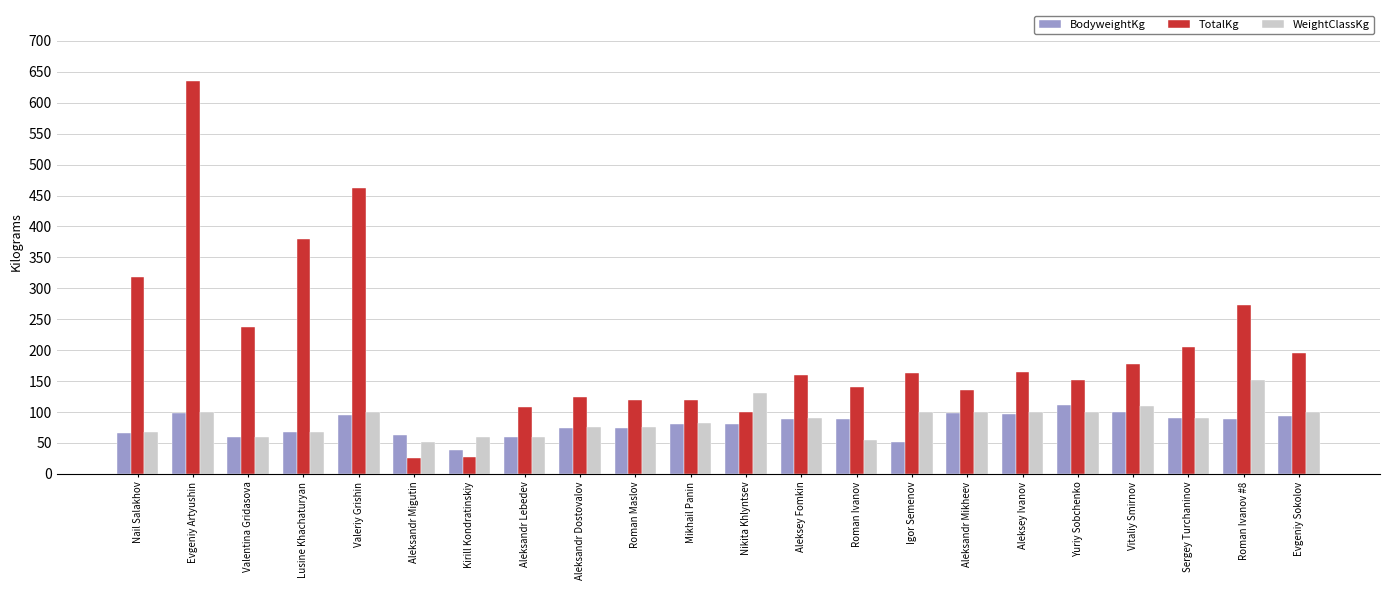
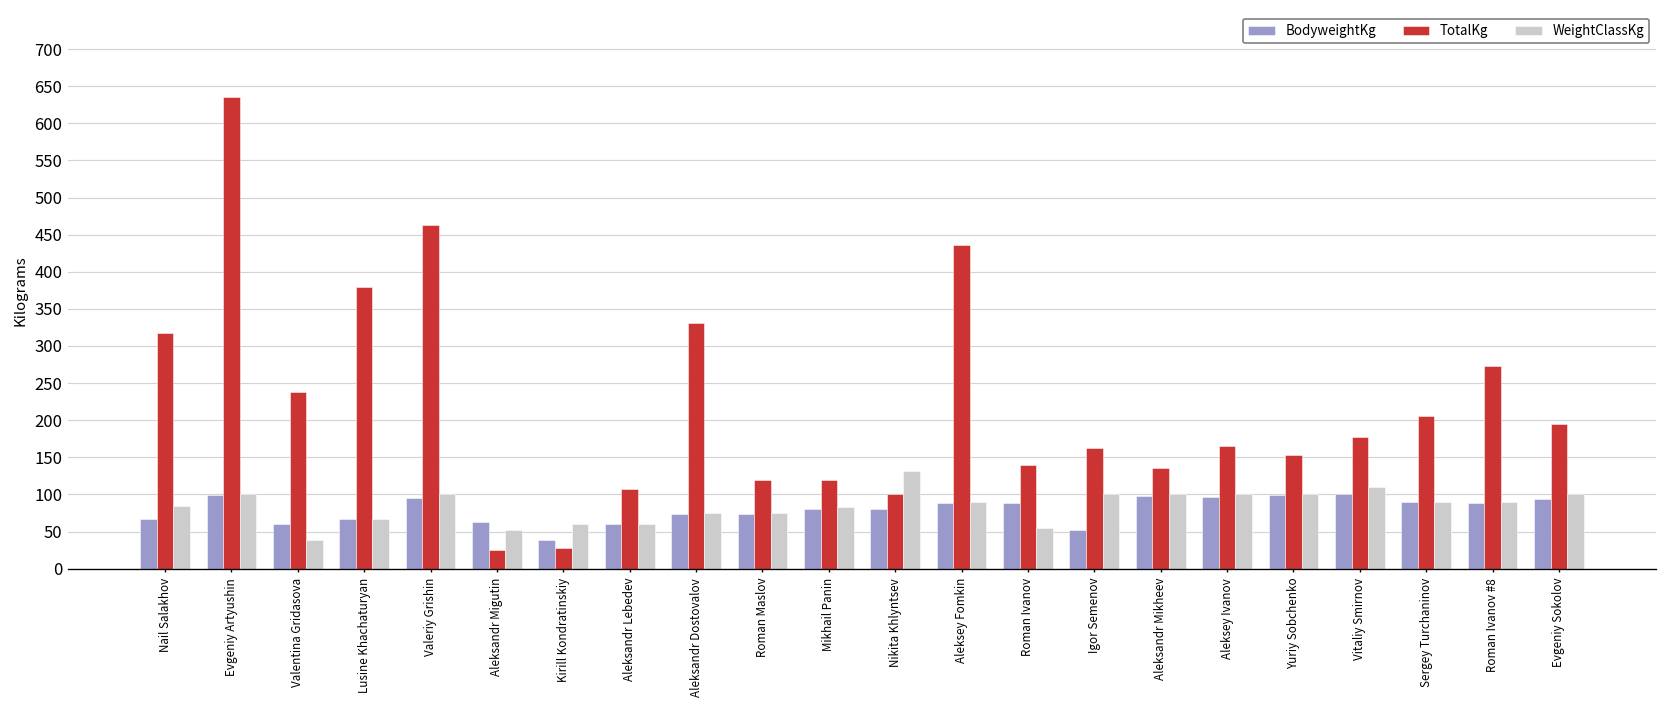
  {
    "BodyweightKg": {
      "Nail Salakhov": 70,
      "Evgeniy Artyushin": 100,
      "Valentina Gridasova": 60,
      "Lusine Khachaturyan": 70,
      "Valeriy Grishin": 100,
      "Aleksandr Migutin": 60,
      "Kirill Kondratinskiy": 40,
      "Aleksandr Lebedev": 60,
      "Aleksandr Dostovalov": 70,
      "Roman Maslov": 70,
      "Mikhail Panin": 80,
      "Nikita Khlyntsev": 80,
      "Aleksey Fomkin": 90,
      "Roman Ivanov": 90,
      "Igor Semenov": 50,
      "Aleksandr Mikheev": 100,
      "Aleksey Ivanov": 100,
-     "Yuriy Sobchenko": 110,
+     "Yuriy Sobchenko": 100,
      "Vitaliy Smirnov": 100,
      "Sergey Turchaninov": 90,
      "Roman Ivanov #8": 90,
      "Evgeniy Sokolov": 90
    },
    "TotalKg": {
      "Nail Salakhov": 320,
      "Evgeniy Artyushin": 640,
      "Valentina Gridasova": 240,
      "Lusine Khachaturyan": 380,
      "Valeriy Grishin": 460,
      "Aleksandr Migutin": 30,
      "Kirill Kondratinskiy": 30,
      "Aleksandr Lebedev": 110,
-     "Aleksandr Dostovalov": 130,
+     "Aleksandr Dostovalov": 330,
      "Roman Maslov": 120,
      "Mikhail Panin": 120,
      "Nikita Khlyntsev": 100,
-     "Aleksey Fomkin": 160,
+     "Aleksey Fomkin": 440,
      "Roman Ivanov": 140,
      "Igor Semenov": 160,
      "Aleksandr Mikheev": 140,
      "Aleksey Ivanov": 170,
      "Yuriy Sobchenko": 150,
      "Vitaliy Smirnov": 180,
      "Sergey Turchaninov": 210,
      "Roman Ivanov #8": 270,
      "Evgeniy Sokolov": 200
    },
    "WeightClassKg": {
-     "Nail Salakhov": 70,
+     "Nail Salakhov": 80,
      "Evgeniy Artyushin": 100,
-     "Valentina Gridasova": 60,
+     "Valentina Gridasova": 40,
      "Lusine Khachaturyan": 70,
      "Valeriy Grishin": 100,
      "Aleksandr Migutin": 50,
      "Kirill Kondratinskiy": 60,
      "Aleksandr Lebedev": 60,
      "Aleksandr Dostovalov": 80,
      "Roman Maslov": 80,
      "Mikhail Panin": 80,
      "Nikita Khlyntsev": 130,
      "Aleksey Fomkin": 90,
      "Roman Ivanov": 50,
      "Igor Semenov": 100,
      "Aleksandr Mikheev": 100,
      "Aleksey Ivanov": 100,
      "Yuriy Sobchenko": 100,
      "Vitaliy Smirnov": 110,
      "Sergey Turchaninov": 90,
-     "Roman Ivanov #8": 150,
+     "Roman Ivanov #8": 90,
      "Evgeniy Sokolov": 100
    }
  }
